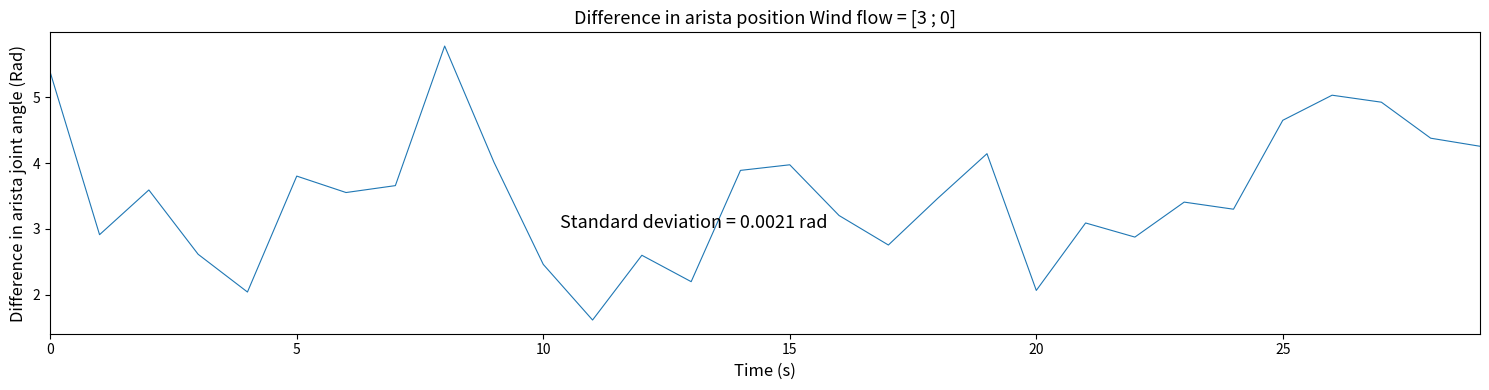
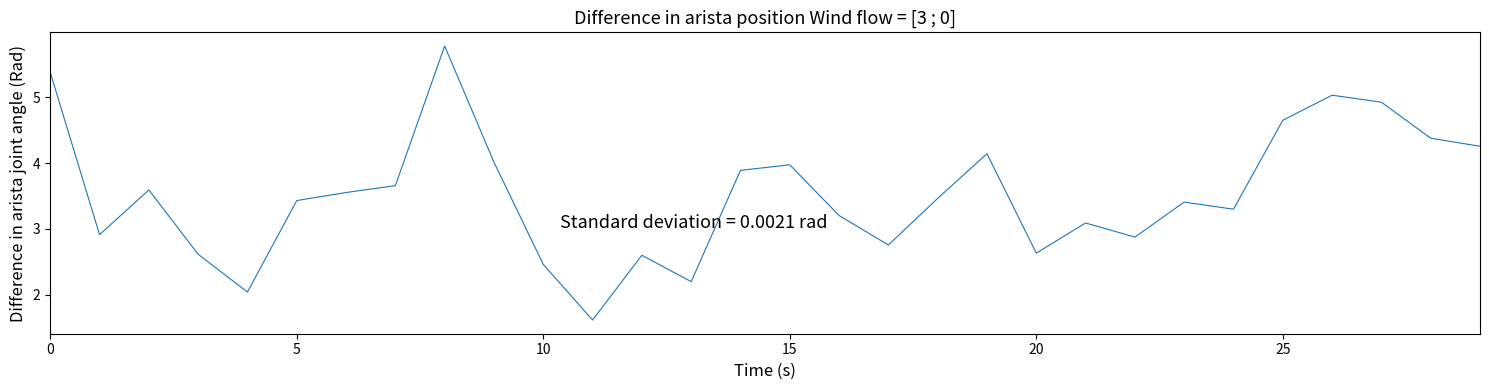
  {
    "0": 5.4,
-   "5": 3.8,
+   "5": 3.4,
    "10": 2.5,
    "15": 4.0,
-   "20": 2.1,
+   "20": 2.6,
    "25": 4.6
  }
